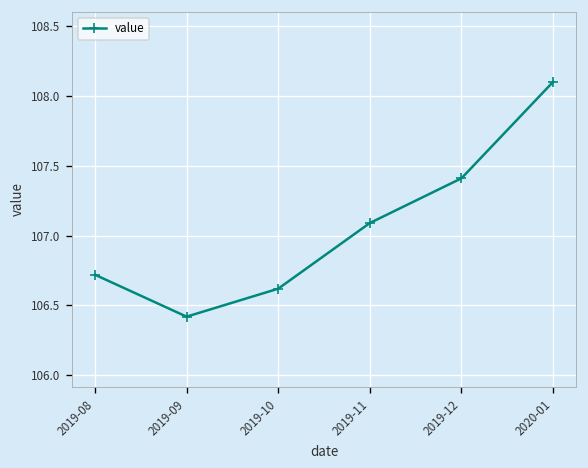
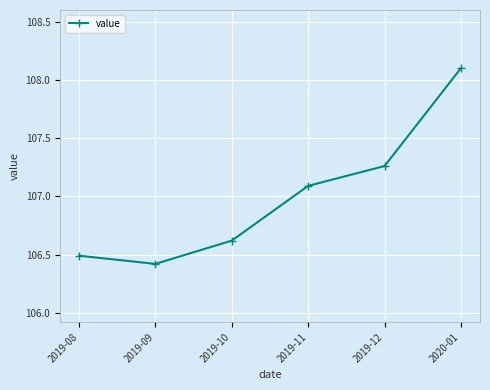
  {
-   "2019-08": 106.72,
+   "2019-08": 106.49,
    "2019-09": 106.42,
    "2019-10": 106.62,
    "2019-11": 107.09,
-   "2019-12": 107.41,
+   "2019-12": 107.26,
    "2020-01": 108.10
  }
